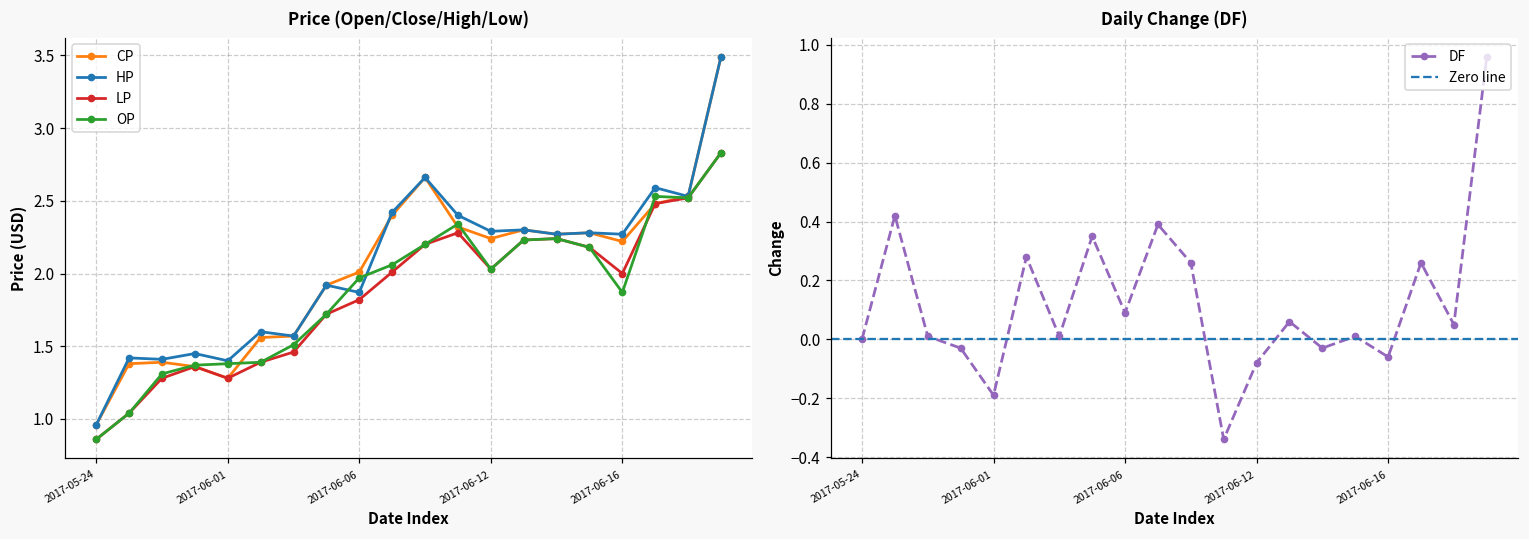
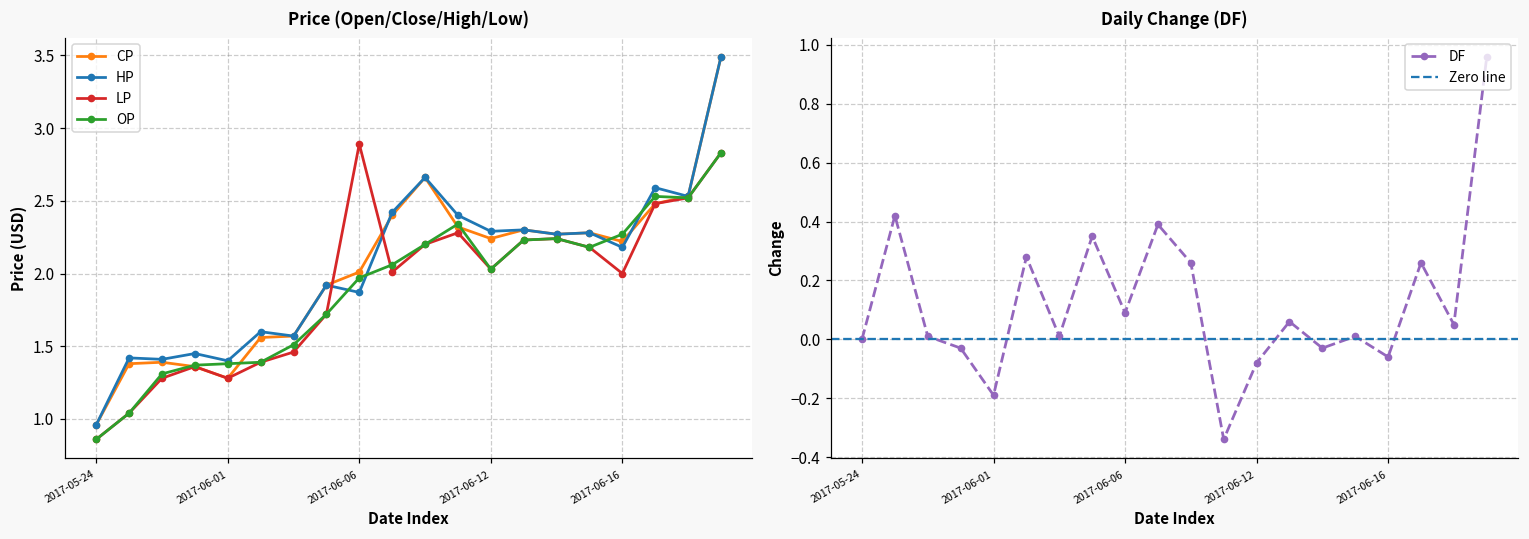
  {
    "Price (Open/Close/High/Low)": {
      "CP": {
        "2017-06-06": 2.01,
        "2017-06-12": 2.24,
        "2017-06-16": 2.22
      },
      "HP": {
        "2017-06-01": 1.40,
        "2017-06-06": 1.87,
        "2017-06-12": 2.29,
-       "2017-06-16": 2.27
+       "2017-06-16": 2.18
      },
      "LP": {
-       "2017-06-06": 1.82,
+       "2017-06-06": 2.89,
        "2017-06-16": 2.00
      },
      "OP": {
        "2017-06-01": 1.38,
        "2017-06-06": 1.97,
-       "2017-06-16": 1.87
+       "2017-06-16": 2.27
      }
    },
    "Daily Change (DF)": {
      "2017-05-24": 0.00,
      "2017-06-01": -0.19,
      "2017-06-06": 0.09,
      "2017-06-12": -0.08,
      "2017-06-16": -0.06
    }
  }
